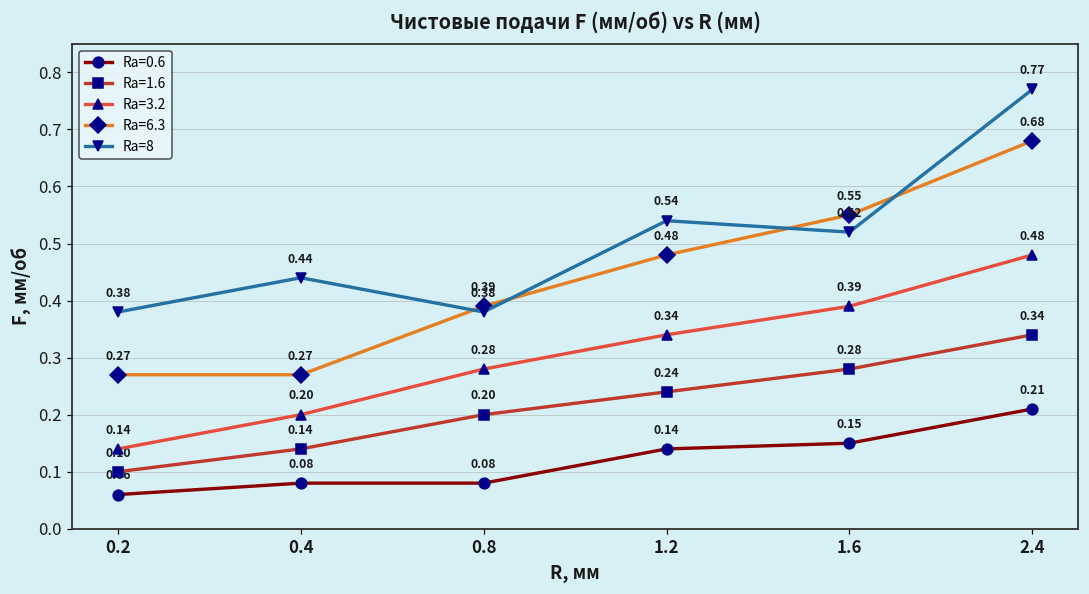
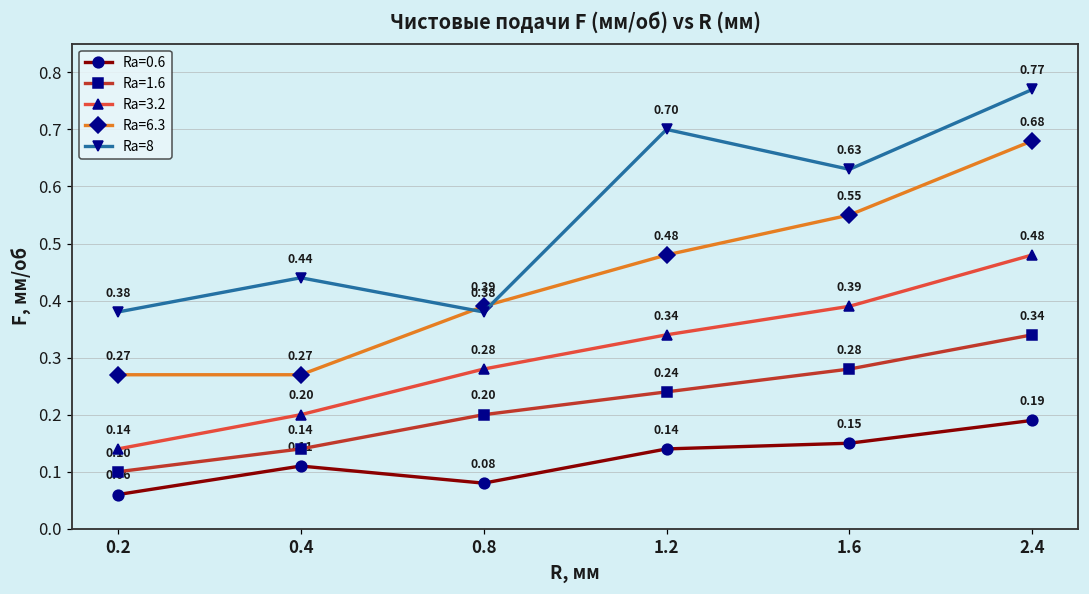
  {
    "Ra=0.6": {
-     "0.4": 0.08,
+     "0.4": 0.11,
      "0.8": 0.08,
      "1.2": 0.14,
      "1.6": 0.15,
-     "2.4": 0.21
+     "2.4": 0.19
    },
    "Ra=8": {
      "0.2": 0.38,
      "0.4": 0.44,
-     "1.2": 0.54,
-     "1.6": 0.52,
+     "1.2": 0.70,
+     "1.6": 0.63,
      "2.4": 0.77
    }
  }
